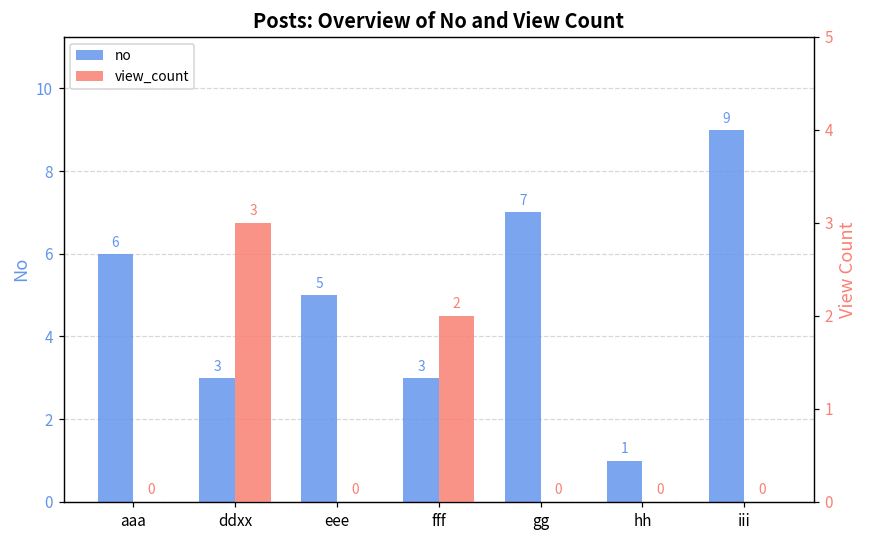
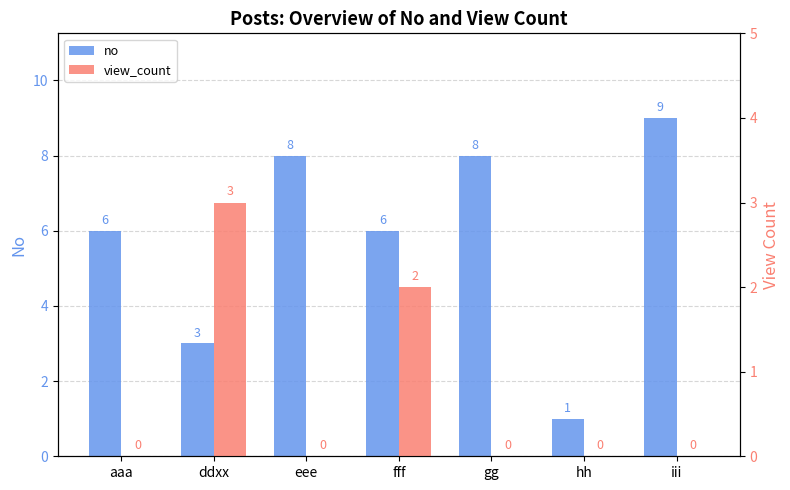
  {
    "no": {
      "aaa": 6,
      "ddxx": 3,
-     "eee": 5,
-     "fff": 3,
-     "gg": 7,
+     "eee": 8,
+     "fff": 6,
+     "gg": 8,
      "hh": 1,
      "iii": 9
    },
    "view_count": {
      "aaa": 0,
      "ddxx": 3,
      "eee": 0,
      "fff": 2,
      "gg": 0,
      "hh": 0,
      "iii": 0
    }
  }
